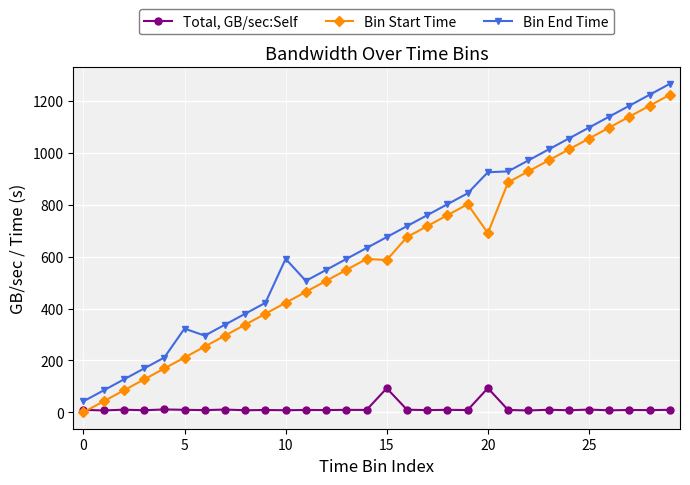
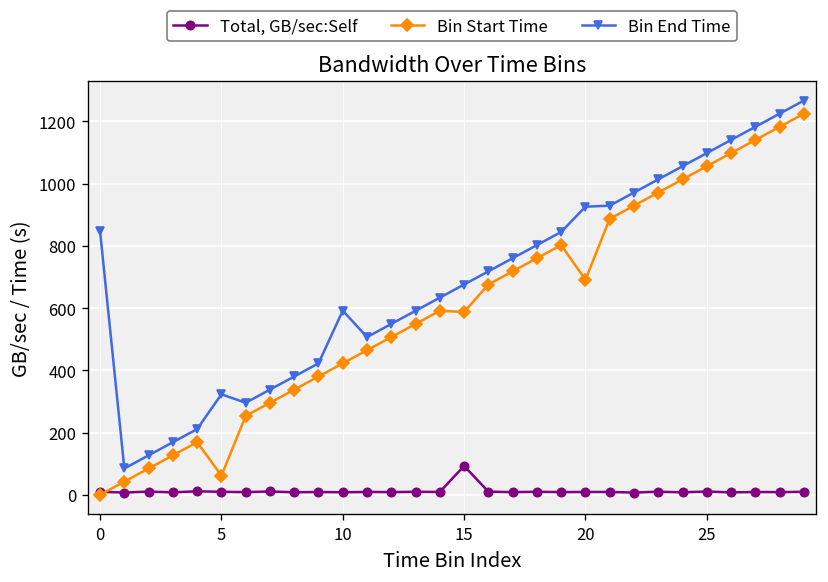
  {
    "Total, GB/sec:Self": {
      "5": 10,
      "10": 10,
      "15": 90,
-     "20": 90,
+     "20": 10,
      "25": 10
    },
    "Bin Start Time": {
-     "5": 210,
+     "5": 60,
      "10": 420,
      "15": 590,
      "20": 690,
      "25": 1060
    },
    "Bin End Time": {
-     "0": 40,
+     "0": 850,
      "5": 320,
      "10": 590,
      "15": 680,
      "20": 930,
      "25": 1100
    }
  }
